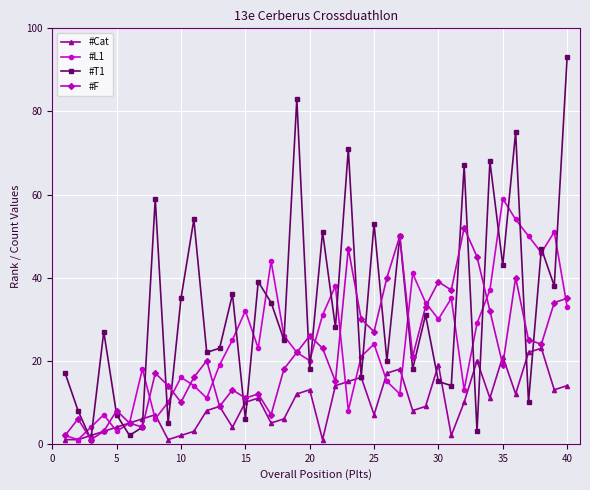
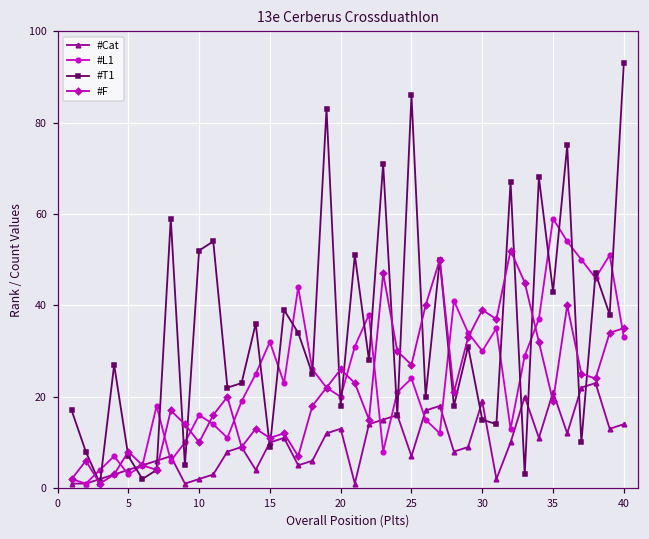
  {
    "#T1": {
      "5": 7,
-     "10": 35,
-     "15": 6,
+     "10": 52,
+     "15": 9,
      "20": 18,
-     "25": 53,
+     "25": 86,
      "30": 15,
      "35": 43,
      "40": 93
    }
  }
